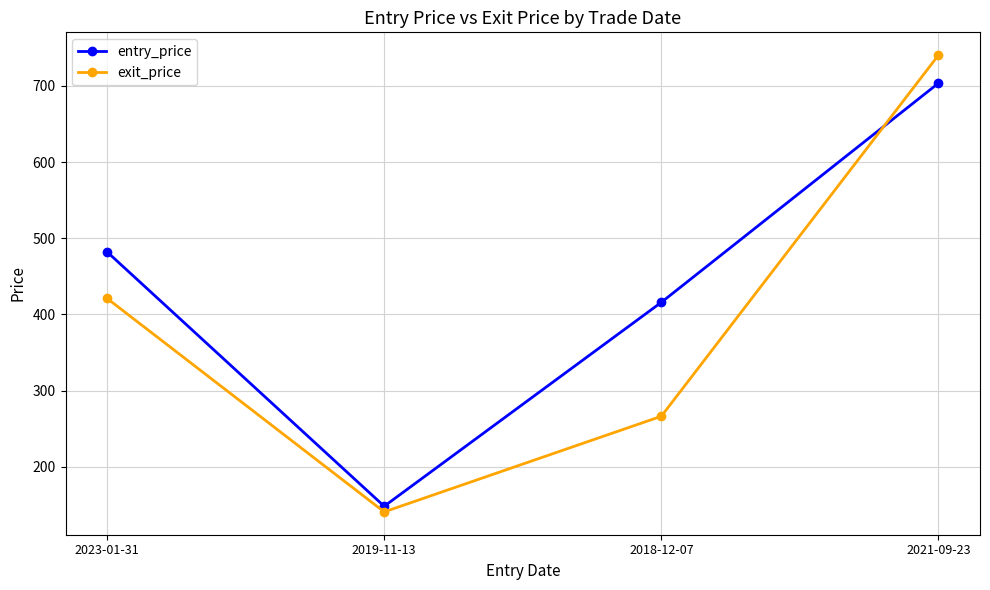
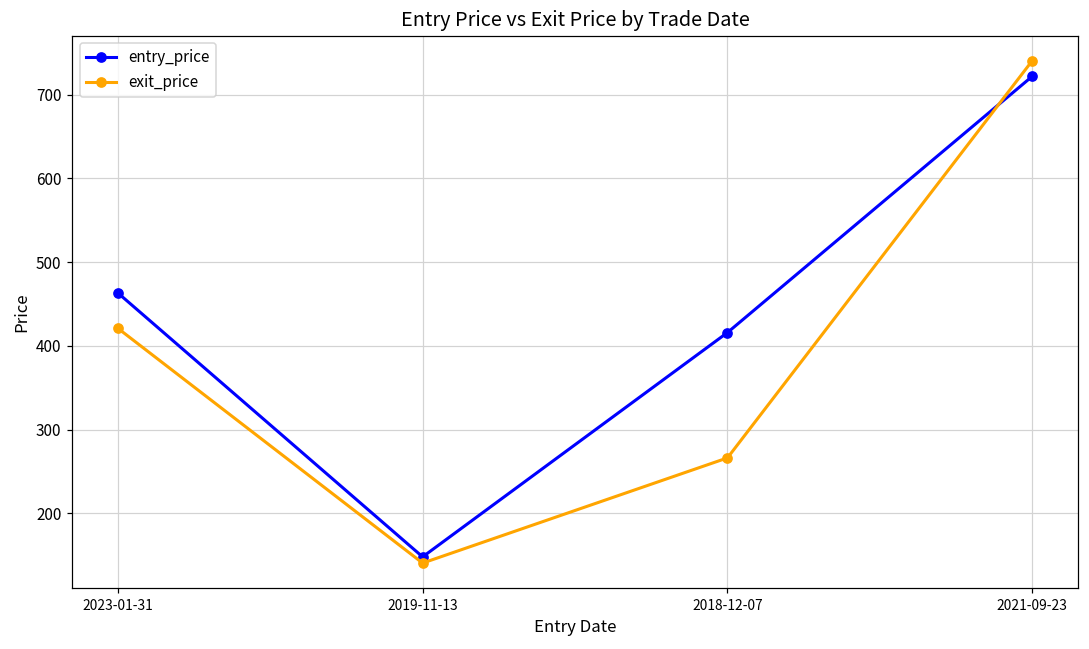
  {
    "entry_price": {
-     "2023-01-31": 480,
+     "2023-01-31": 460,
      "2019-11-13": 150,
      "2018-12-07": 420,
-     "2021-09-23": 700
+     "2021-09-23": 720
    },
    "exit_price": {
      "2023-01-31": 420,
      "2019-11-13": 140,
      "2018-12-07": 270,
      "2021-09-23": 740
    }
  }
